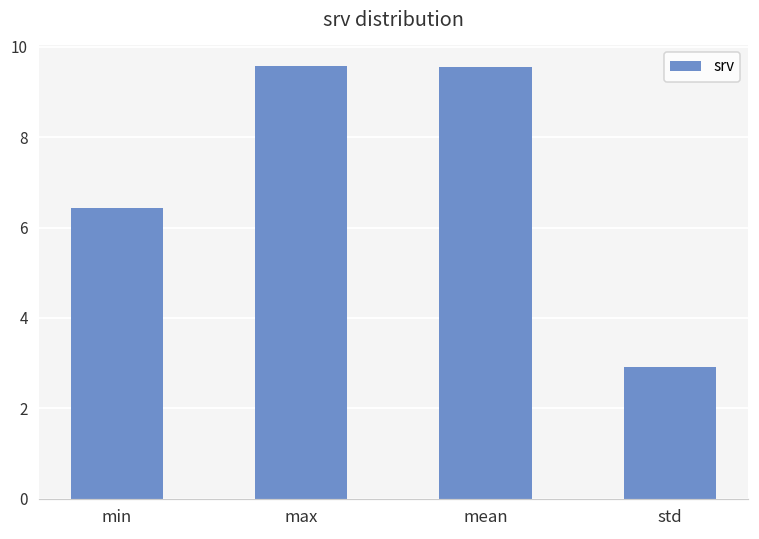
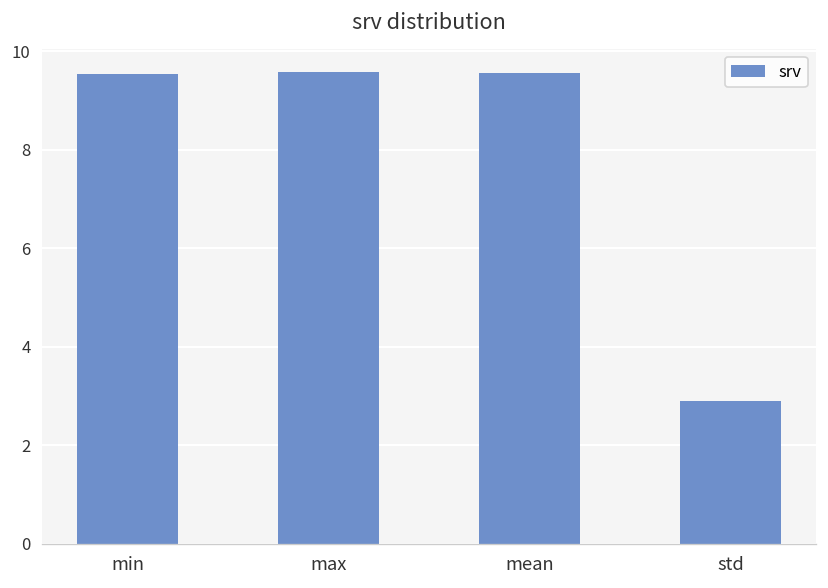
  {
-   "min": 6.4,
+   "min": 9.5,
    "max": 9.6,
    "mean": 9.6,
    "std": 2.9
  }
